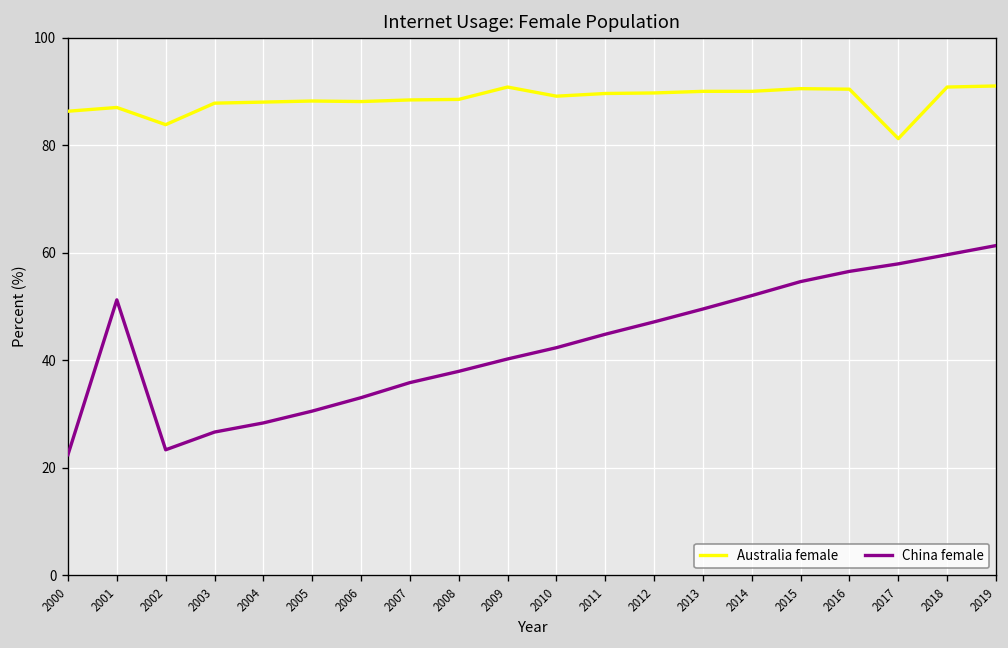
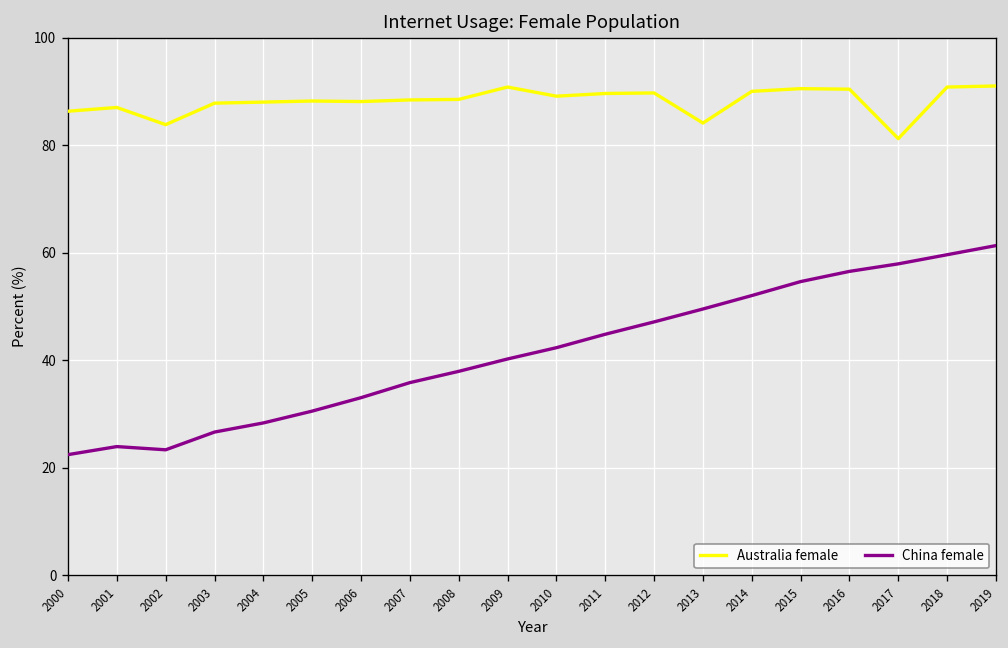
  {
    "Australia female": {
      "2000": 86,
      "2001": 87,
      "2002": 84,
      "2003": 88,
      "2004": 88,
      "2005": 88,
      "2006": 88,
      "2007": 88,
      "2008": 89,
      "2009": 91,
      "2010": 89,
      "2011": 90,
      "2012": 90,
-     "2013": 90,
+     "2013": 84,
      "2014": 90,
      "2015": 91,
      "2016": 90,
      "2017": 81,
      "2018": 91,
      "2019": 91
    },
    "China female": {
      "2000": 22,
-     "2001": 51,
+     "2001": 24,
      "2002": 23,
      "2003": 27,
      "2004": 28,
      "2005": 31,
      "2006": 33,
      "2007": 36,
      "2008": 38,
      "2009": 40,
      "2010": 42,
      "2011": 45,
      "2012": 47,
      "2013": 50,
      "2014": 52,
      "2015": 55,
      "2016": 57,
      "2017": 58,
      "2018": 60,
      "2019": 61
    }
  }
